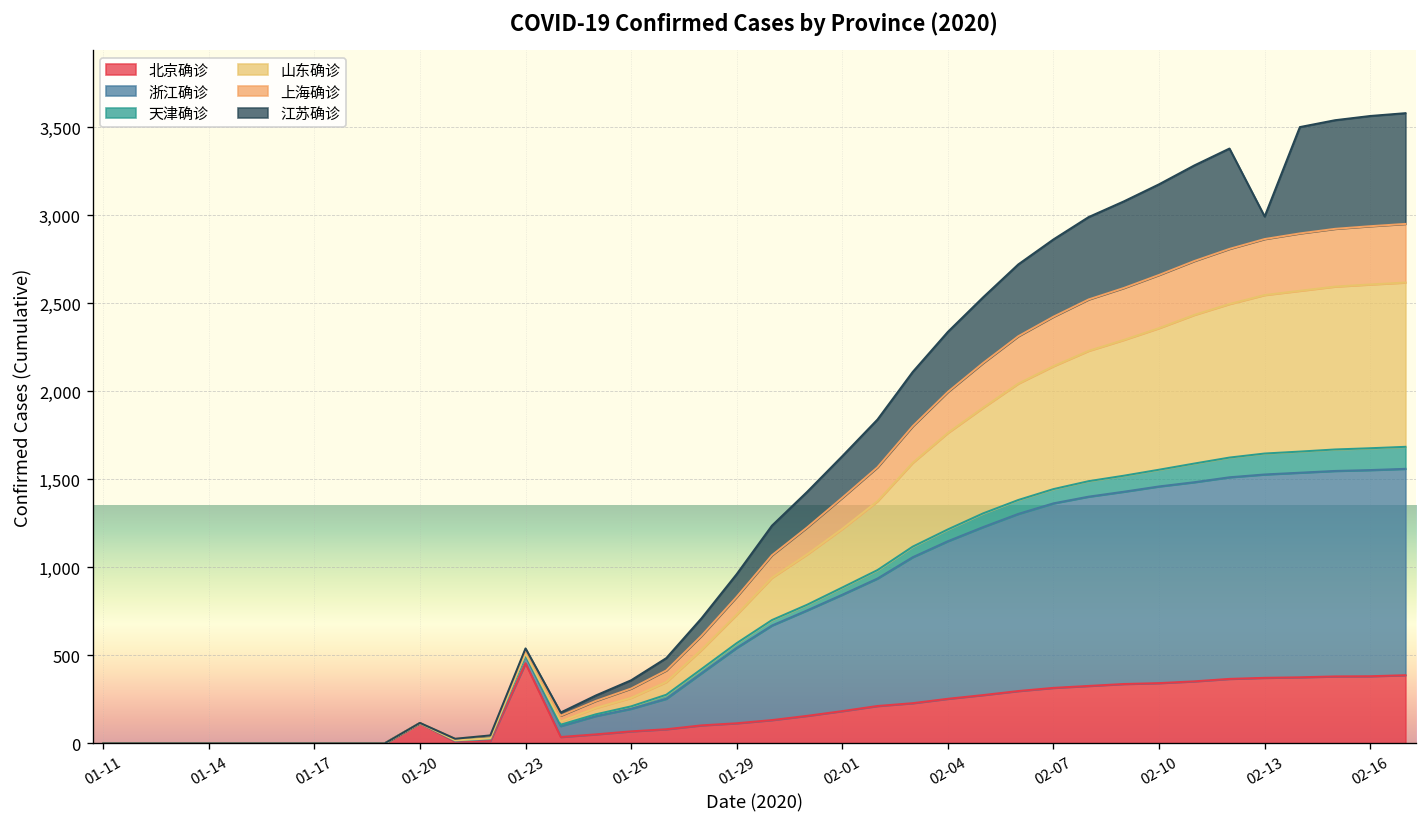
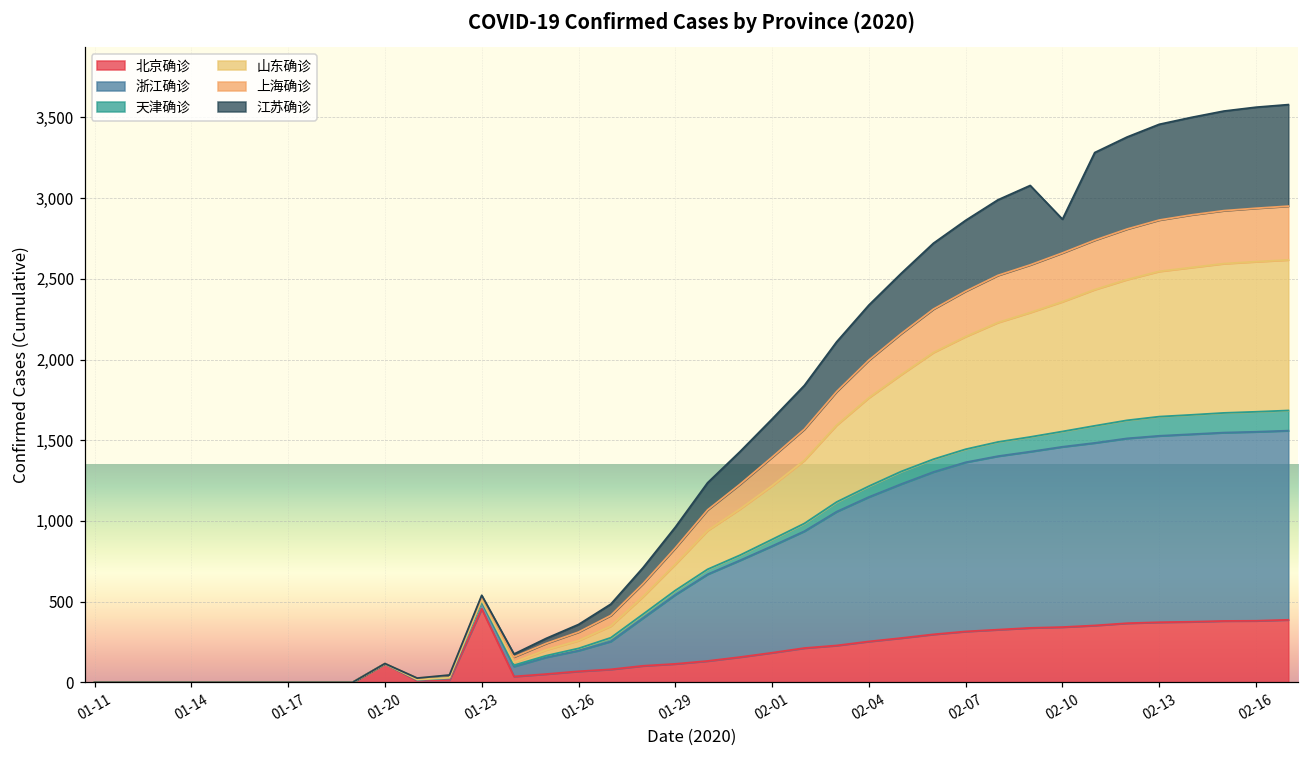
  {
    "北京确诊": {
      "01-23": 460,
      "01-26": 70,
      "01-29": 110,
      "02-01": 180,
      "02-04": 250,
      "02-07": 320,
      "02-10": 340,
      "02-13": 370,
      "02-16": 380
    },
    "江苏确诊": {
      "01-26": 50,
      "01-29": 130,
      "02-01": 240,
      "02-04": 340,
      "02-07": 440,
-     "02-10": 520,
-     "02-13": 130,
+     "02-10": 210,
+     "02-13": 590,
      "02-16": 630
    }
  }
